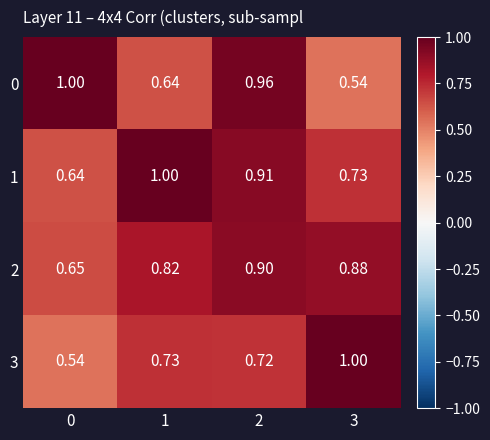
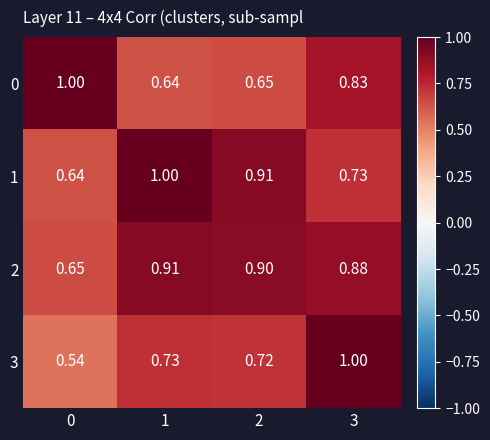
  {
    "0": {
      "0": 1.00,
      "1": 0.64,
-     "2": 0.96,
-     "3": 0.54
+     "2": 0.65,
+     "3": 0.83
    },
    "1": {
      "0": 0.64,
      "1": 1.00,
      "2": 0.91,
      "3": 0.73
    },
    "2": {
      "0": 0.65,
-     "1": 0.82,
+     "1": 0.91,
      "2": 0.90,
      "3": 0.88
    },
    "3": {
      "0": 0.54,
      "1": 0.73,
      "2": 0.72,
      "3": 1.00
    }
  }
